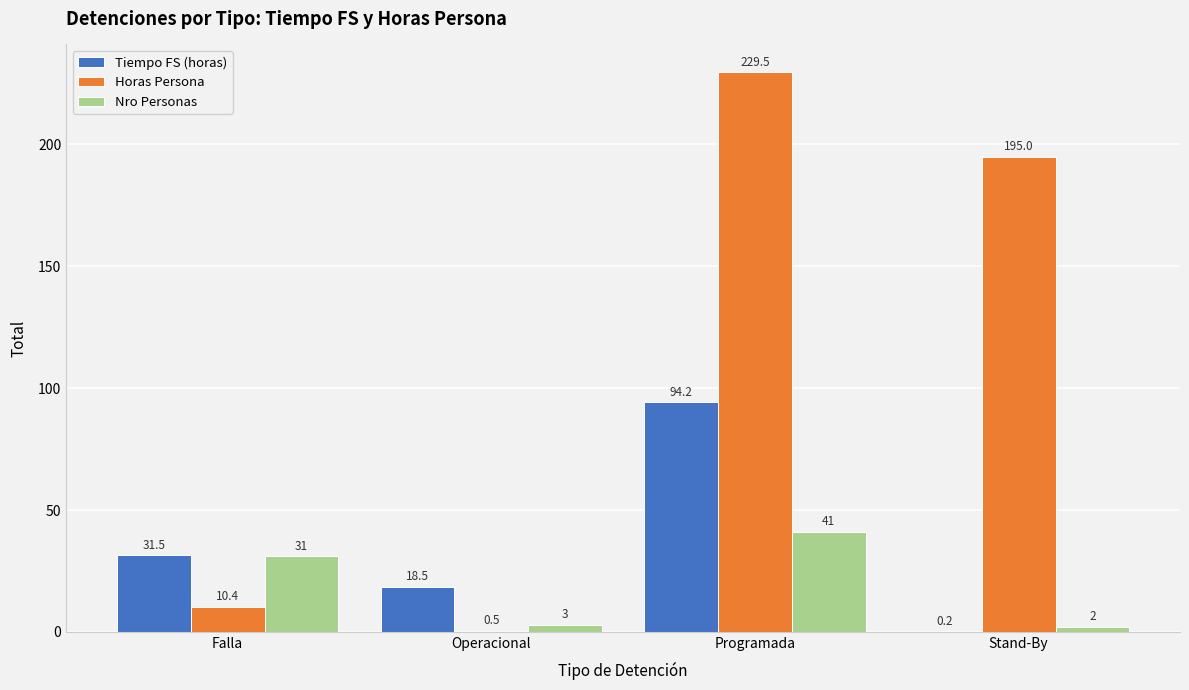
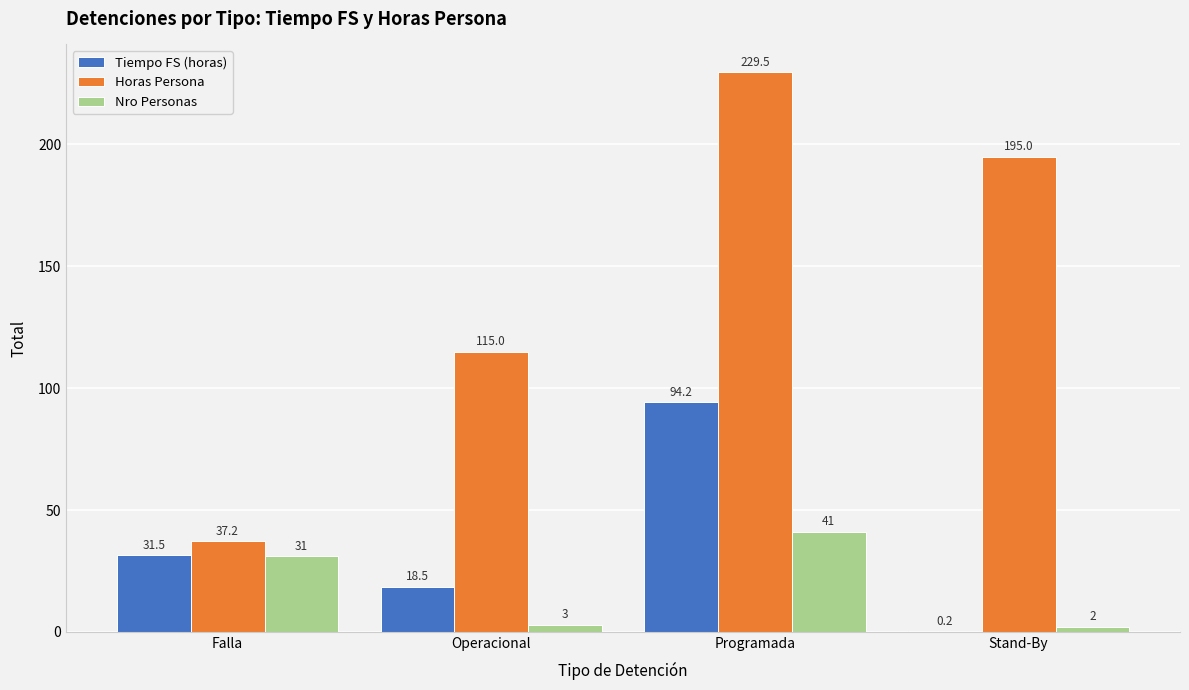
  {
    "Tiempo FS (horas)": {
      "Falla": 31.5,
      "Operacional": 18.5,
      "Programada": 94.2,
      "Stand-By": 0.2
    },
    "Horas Persona": {
-     "Falla": 10.4,
-     "Operacional": 0.5,
+     "Falla": 37.2,
+     "Operacional": 115.0,
      "Programada": 229.5,
      "Stand-By": 195.0
    },
    "Nro Personas": {
      "Falla": 31,
      "Operacional": 3,
      "Programada": 41,
      "Stand-By": 2
    }
  }
